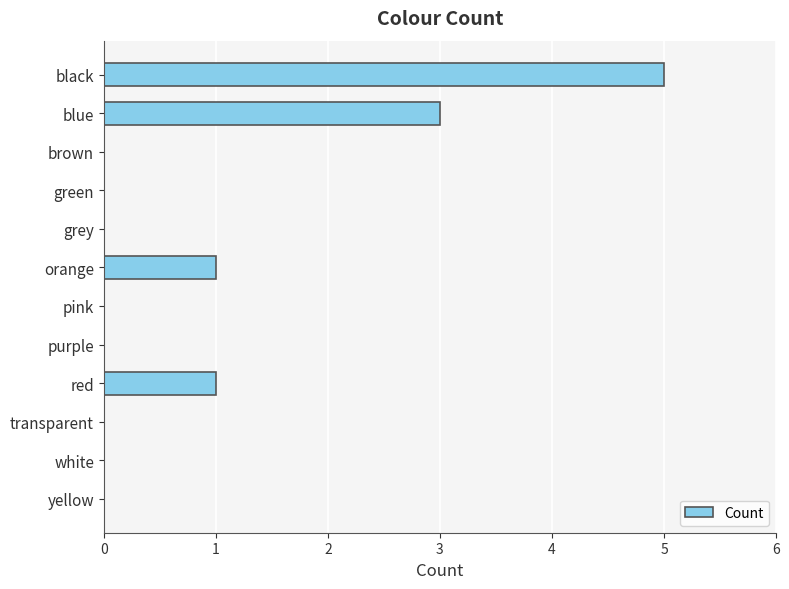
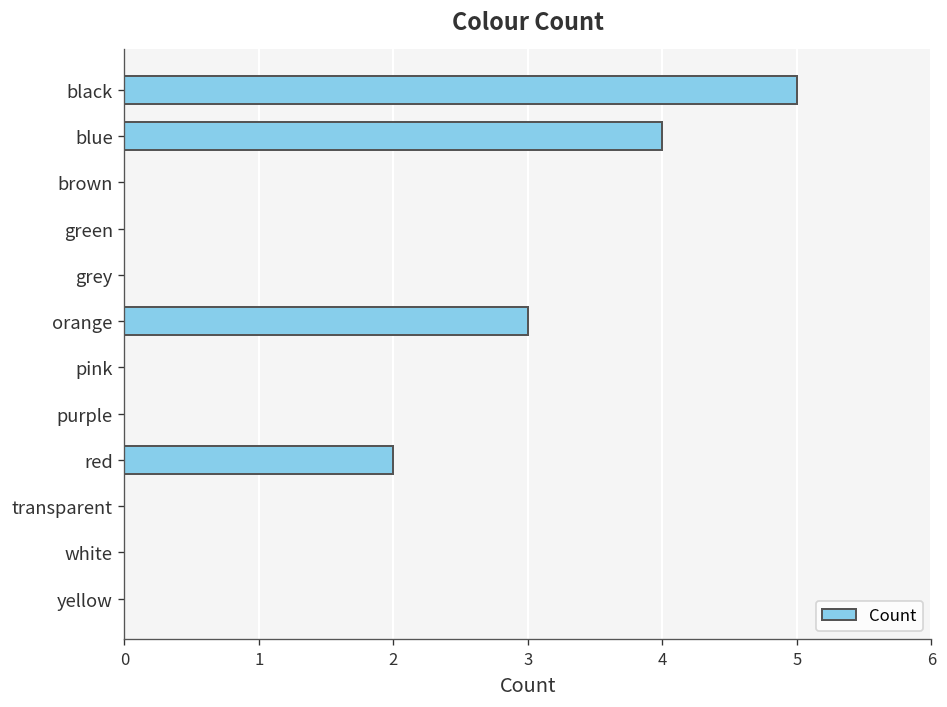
  {
    "black": 5,
-   "blue": 3,
+   "blue": 4,
    "brown": 0,
    "green": 0,
    "grey": 0,
-   "orange": 1,
+   "orange": 3,
    "pink": 0,
    "purple": 0,
-   "red": 1,
+   "red": 2,
    "transparent": 0,
    "white": 0,
    "yellow": 0
  }
